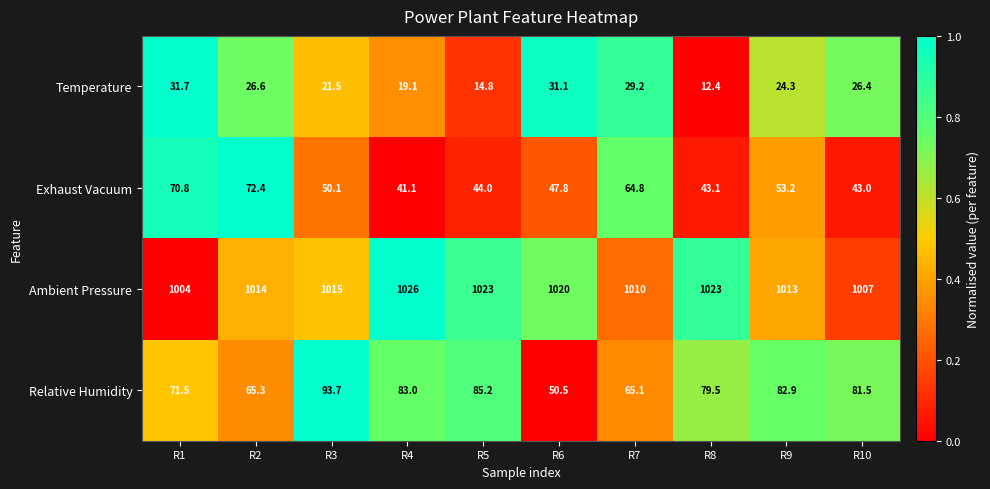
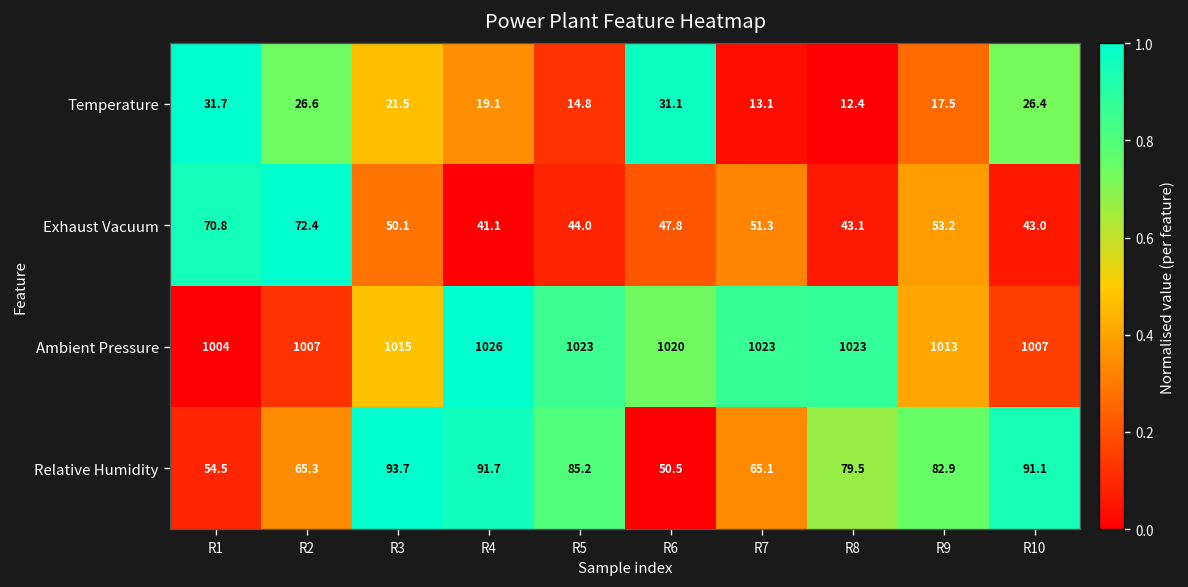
  {
    "Temperature": {
      "R1": 31.7,
      "R2": 26.6,
      "R3": 21.5,
      "R4": 19.1,
      "R5": 14.8,
      "R6": 31.1,
-     "R7": 29.2,
+     "R7": 13.1,
      "R8": 12.4,
-     "R9": 24.3,
+     "R9": 17.5,
      "R10": 26.4
    },
    "Exhaust Vacuum": {
      "R1": 70.8,
      "R2": 72.4,
      "R3": 50.1,
      "R4": 41.1,
      "R5": 44.0,
      "R6": 47.8,
-     "R7": 64.8,
+     "R7": 51.3,
      "R8": 43.1,
      "R9": 53.2,
      "R10": 43.0
    },
    "Ambient Pressure": {
      "R1": 1004,
-     "R2": 1014,
+     "R2": 1007,
      "R3": 1015,
      "R4": 1026,
      "R5": 1023,
      "R6": 1020,
-     "R7": 1010,
+     "R7": 1023,
      "R8": 1023,
      "R9": 1013,
      "R10": 1007
    },
    "Relative Humidity": {
-     "R1": 71.5,
+     "R1": 54.5,
      "R2": 65.3,
      "R3": 93.7,
-     "R4": 83.0,
+     "R4": 91.7,
      "R5": 85.2,
      "R6": 50.5,
      "R7": 65.1,
      "R8": 79.5,
      "R9": 82.9,
-     "R10": 81.5
+     "R10": 91.1
    }
  }
